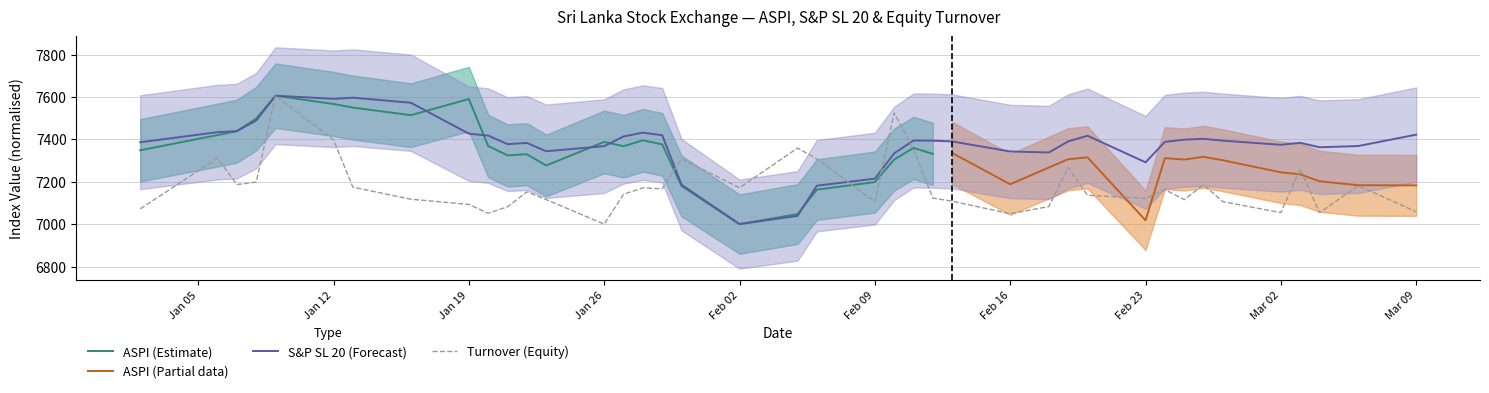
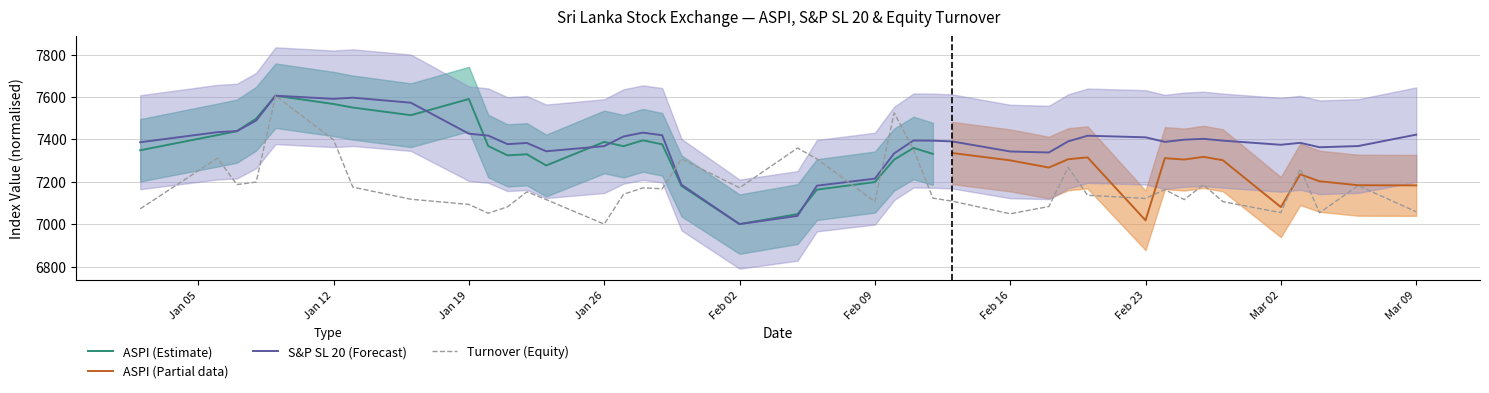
  {
    "ASPI (Estimate)": {
      "Jan 12": 7570,
      "Jan 19": 7590,
      "Jan 26": 7390,
      "Feb 09": 7200
    },
    "ASPI (Partial data)": {
-     "Feb 16": 7190,
+     "Feb 16": 7300,
      "Feb 23": 7020,
-     "Mar 02": 7240,
+     "Mar 02": 7080,
      "Mar 09": 7180
    },
    "S&P SL 20 (Forecast)": {
      "Jan 12": 7590,
      "Jan 19": 7430,
      "Jan 26": 7370,
      "Feb 09": 7210,
-     "Feb 23": 7290,
+     "Feb 23": 7410,
      "Mar 02": 7370,
      "Mar 09": 7420
    }
  }
